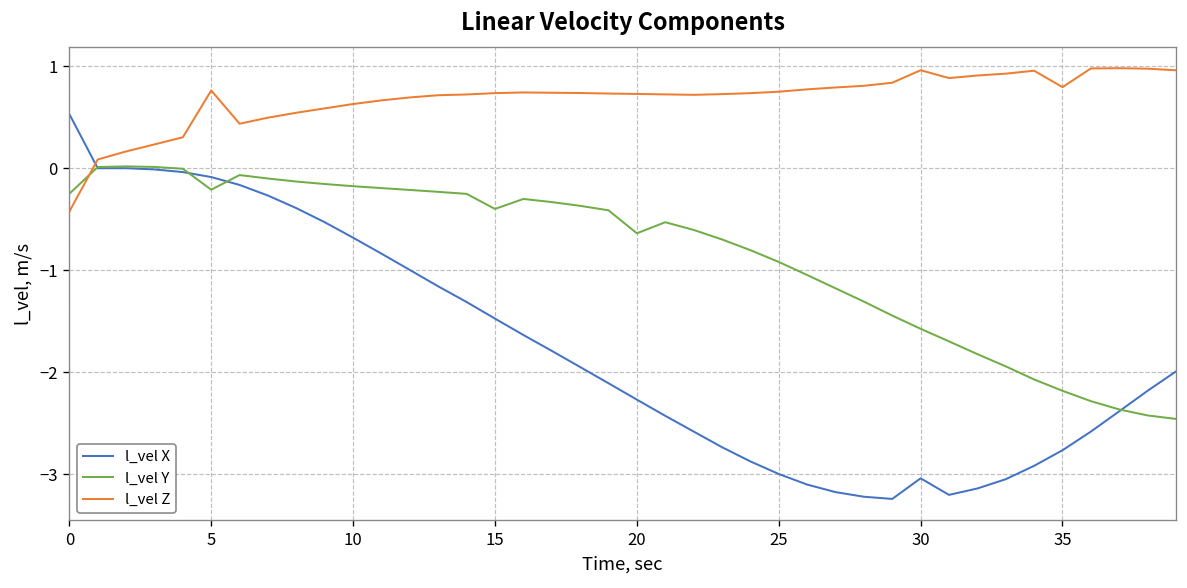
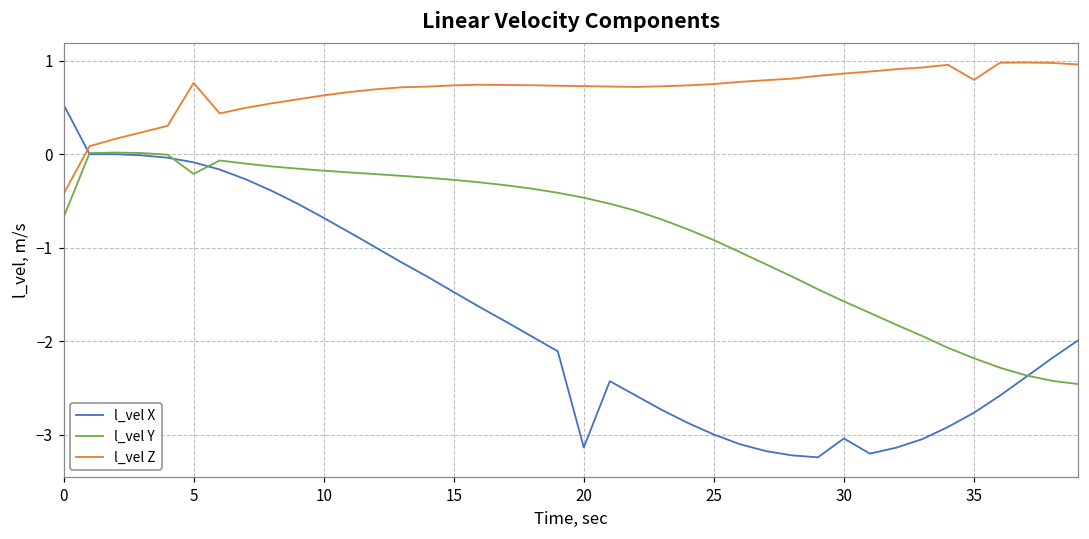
  {
    "l_vel X": {
      "0": 0.5,
      "5": -0.1,
      "10": -0.7,
      "15": -1.5,
-     "20": -2.3,
+     "20": -3.1,
      "25": -3.0,
      "30": -3.0,
      "35": -2.8
    },
    "l_vel Y": {
-     "0": -0.2,
+     "0": -0.7,
      "5": -0.2,
      "10": -0.2,
-     "15": -0.4,
-     "20": -0.6,
+     "15": -0.3,
+     "20": -0.5,
      "25": -0.9,
      "30": -1.6,
      "35": -2.2
    },
    "l_vel Z": {
      "0": -0.4,
      "5": 0.8,
      "10": 0.6,
      "15": 0.7,
      "20": 0.7,
      "25": 0.8,
-     "30": 1.0,
+     "30": 0.9,
      "35": 0.8
    }
  }
